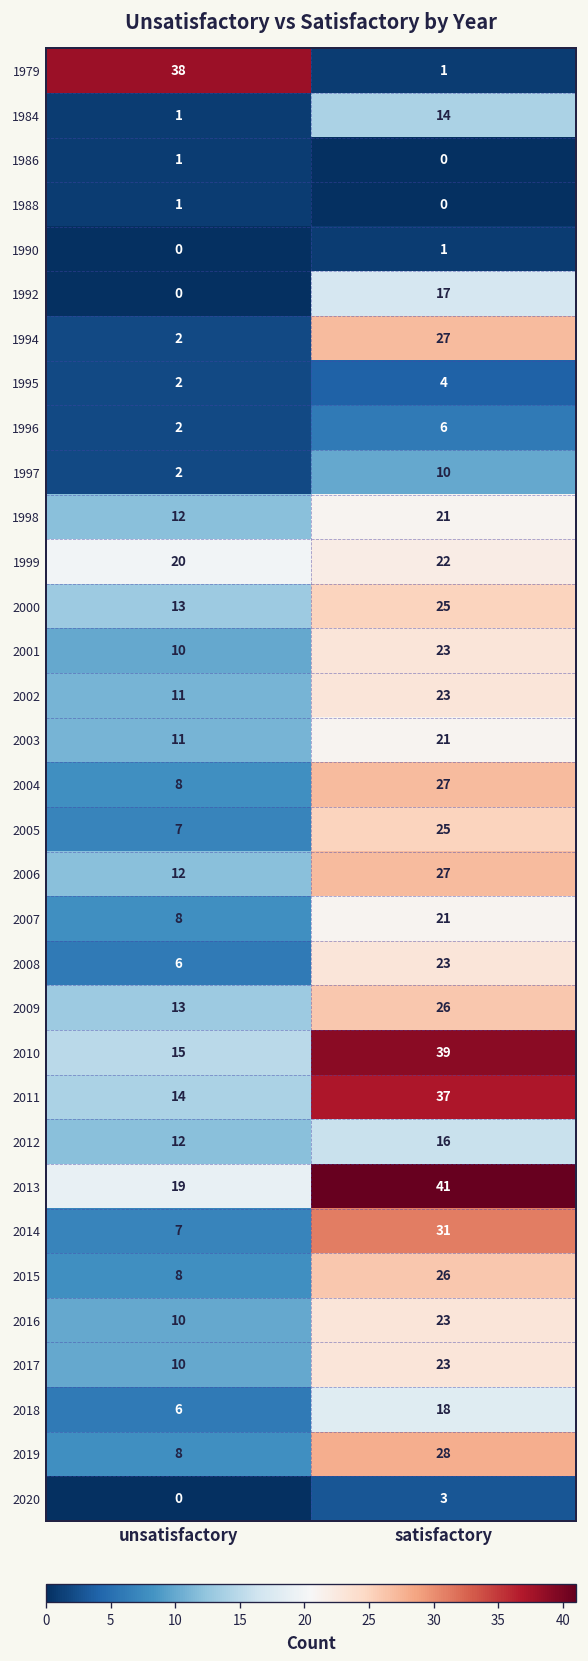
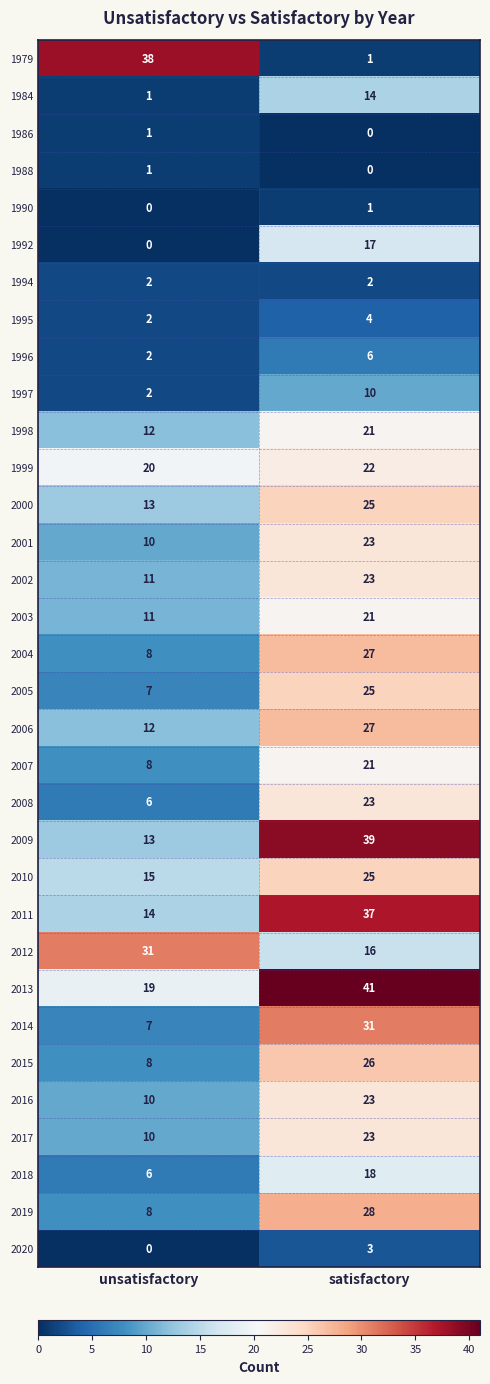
  {
    "1979": {
      "unsatisfactory": 38,
      "satisfactory": 1
    },
    "1984": {
      "unsatisfactory": 1,
      "satisfactory": 14
    },
    "1986": {
      "unsatisfactory": 1,
      "satisfactory": 0
    },
    "1988": {
      "unsatisfactory": 1,
      "satisfactory": 0
    },
    "1990": {
      "unsatisfactory": 0,
      "satisfactory": 1
    },
    "1992": {
      "unsatisfactory": 0,
      "satisfactory": 17
    },
    "1994": {
      "unsatisfactory": 2,
-     "satisfactory": 27
+     "satisfactory": 2
    },
    "1995": {
      "unsatisfactory": 2,
      "satisfactory": 4
    },
    "1996": {
      "unsatisfactory": 2,
      "satisfactory": 6
    },
    "1997": {
      "unsatisfactory": 2,
      "satisfactory": 10
    },
    "1998": {
      "unsatisfactory": 12,
      "satisfactory": 21
    },
    "1999": {
      "unsatisfactory": 20,
      "satisfactory": 22
    },
    "2000": {
      "unsatisfactory": 13,
      "satisfactory": 25
    },
    "2001": {
      "unsatisfactory": 10,
      "satisfactory": 23
    },
    "2002": {
      "unsatisfactory": 11,
      "satisfactory": 23
    },
    "2003": {
      "unsatisfactory": 11,
      "satisfactory": 21
    },
    "2004": {
      "unsatisfactory": 8,
      "satisfactory": 27
    },
    "2005": {
      "unsatisfactory": 7,
      "satisfactory": 25
    },
    "2006": {
      "unsatisfactory": 12,
      "satisfactory": 27
    },
    "2007": {
      "unsatisfactory": 8,
      "satisfactory": 21
    },
    "2008": {
      "unsatisfactory": 6,
      "satisfactory": 23
    },
    "2009": {
      "unsatisfactory": 13,
-     "satisfactory": 26
+     "satisfactory": 39
    },
    "2010": {
      "unsatisfactory": 15,
-     "satisfactory": 39
+     "satisfactory": 25
    },
    "2011": {
      "unsatisfactory": 14,
      "satisfactory": 37
    },
    "2012": {
-     "unsatisfactory": 12,
+     "unsatisfactory": 31,
      "satisfactory": 16
    },
    "2013": {
      "unsatisfactory": 19,
      "satisfactory": 41
    },
    "2014": {
      "unsatisfactory": 7,
      "satisfactory": 31
    },
    "2015": {
      "unsatisfactory": 8,
      "satisfactory": 26
    },
    "2016": {
      "unsatisfactory": 10,
      "satisfactory": 23
    },
    "2017": {
      "unsatisfactory": 10,
      "satisfactory": 23
    },
    "2018": {
      "unsatisfactory": 6,
      "satisfactory": 18
    },
    "2019": {
      "unsatisfactory": 8,
      "satisfactory": 28
    },
    "2020": {
      "unsatisfactory": 0,
      "satisfactory": 3
    }
  }
